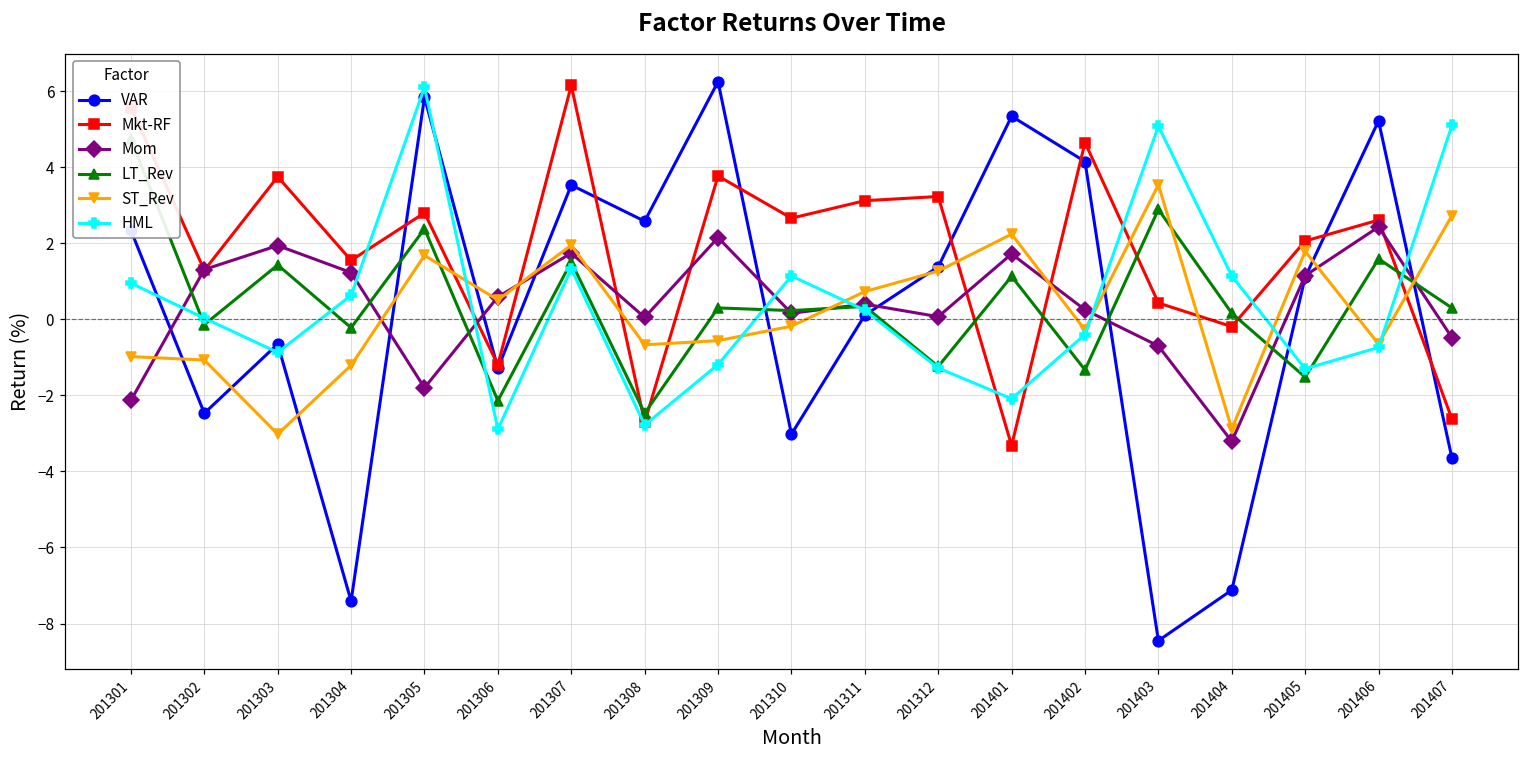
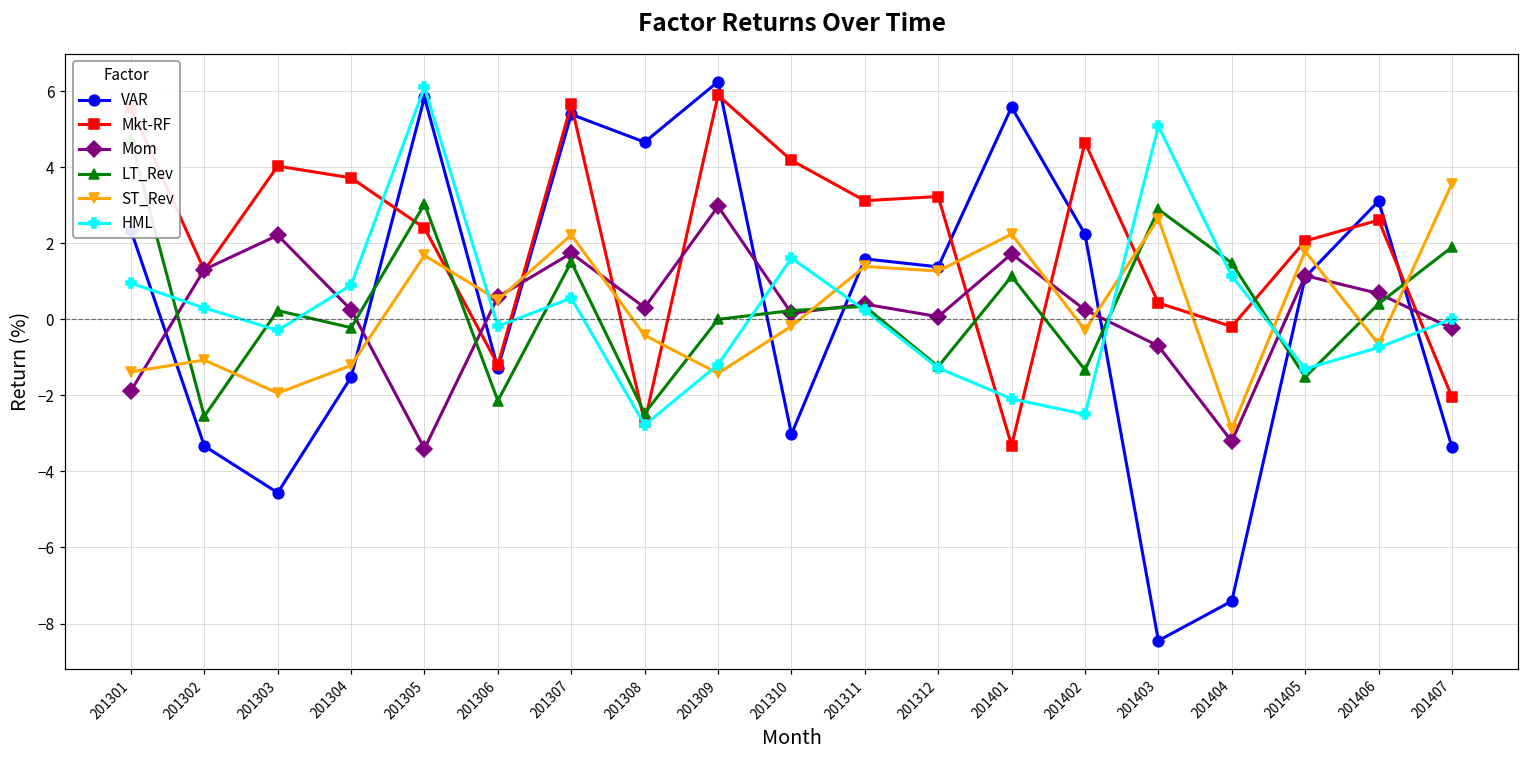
  {
    "VAR": {
      "201301": 2.3,
-     "201302": -2.5,
-     "201303": -0.7,
-     "201304": -7.4,
+     "201302": -3.3,
+     "201303": -4.6,
+     "201304": -1.5,
      "201305": 5.8,
      "201306": -1.3,
-     "201307": 3.5,
-     "201308": 2.6,
+     "201307": 5.4,
+     "201308": 4.7,
      "201309": 6.3,
      "201310": -3.0,
-     "201311": 0.1,
+     "201311": 1.6,
      "201312": 1.4,
-     "201401": 5.3,
-     "201402": 4.2,
+     "201401": 5.6,
+     "201402": 2.2,
      "201403": -8.5,
-     "201404": -7.1,
-     "201406": 5.2,
-     "201407": -3.7
+     "201404": -7.4,
+     "201406": 3.1,
+     "201407": -3.4
    },
    "Mkt-RF": {
-     "201303": 3.8,
-     "201304": 1.6,
-     "201305": 2.8,
+     "201303": 4.0,
+     "201304": 3.7,
+     "201305": 2.4,
      "201306": -1.2,
-     "201307": 6.2,
-     "201309": 3.8,
-     "201310": 2.7,
+     "201307": 5.7,
+     "201309": 5.9,
+     "201310": 4.2,
      "201311": 3.1,
      "201312": 3.2,
      "201401": -3.3,
      "201402": 4.7,
      "201403": 0.4,
      "201404": -0.2,
      "201405": 2.1,
      "201406": 2.6,
-     "201407": -2.6
+     "201407": -2.0
    },
    "Mom": {
-     "201301": -2.1,
-     "201303": 1.9,
-     "201304": 1.2,
-     "201305": -1.8,
+     "201301": -1.9,
+     "201303": 2.2,
+     "201304": 0.3,
+     "201305": -3.4,
      "201306": 0.6,
      "201307": 1.7,
-     "201308": 0.1,
-     "201309": 2.2,
+     "201308": 0.3,
+     "201309": 3.0,
      "201312": 0.1,
      "201401": 1.7,
      "201402": 0.3,
      "201403": -0.7,
      "201404": -3.2,
-     "201406": 2.4,
-     "201407": -0.5
+     "201406": 0.7,
+     "201407": -0.2
    },
    "LT_Rev": {
-     "201302": -0.1,
-     "201303": 1.4,
+     "201302": -2.6,
+     "201303": 0.2,
      "201304": -0.2,
-     "201305": 2.4,
+     "201305": 3.0,
      "201306": -2.1,
      "201307": 1.5,
      "201308": -2.5,
-     "201309": 0.3,
+     "201309": 0.0,
      "201401": 1.1,
      "201402": -1.3,
      "201403": 2.9,
-     "201404": 0.2,
+     "201404": 1.5,
      "201405": -1.5,
-     "201406": 1.6,
-     "201407": 0.3
+     "201406": 0.4,
+     "201407": 1.9
    },
    "ST_Rev": {
-     "201301": -1.0,
+     "201301": -1.4,
      "201302": -1.1,
-     "201303": -3.0,
+     "201303": -1.9,
      "201304": -1.2,
      "201305": 1.7,
      "201306": 0.5,
-     "201307": 2.0,
-     "201308": -0.7,
-     "201309": -0.6,
+     "201307": 2.2,
+     "201308": -0.4,
+     "201309": -1.4,
      "201310": -0.2,
-     "201311": 0.7,
+     "201311": 1.4,
      "201312": 1.3,
      "201401": 2.2,
      "201402": -0.3,
-     "201403": 3.5,
+     "201403": 2.7,
      "201404": -2.9,
      "201405": 1.8,
      "201406": -0.7,
-     "201407": 2.7
+     "201407": 3.6
    },
    "HML": {
      "201301": 1.0,
-     "201302": 0.0,
-     "201303": -0.9,
-     "201304": 0.6,
+     "201302": 0.3,
+     "201303": -0.3,
+     "201304": 0.9,
      "201305": 6.1,
-     "201306": -2.9,
-     "201307": 1.3,
+     "201306": -0.2,
+     "201307": 0.6,
      "201309": -1.2,
-     "201310": 1.1,
+     "201310": 1.6,
      "201311": 0.2,
      "201401": -2.1,
-     "201402": -0.4,
+     "201402": -2.5,
      "201403": 5.1,
      "201404": 1.1,
      "201405": -1.3,
      "201406": -0.7,
-     "201407": 5.1
+     "201407": 0.0
    }
  }
